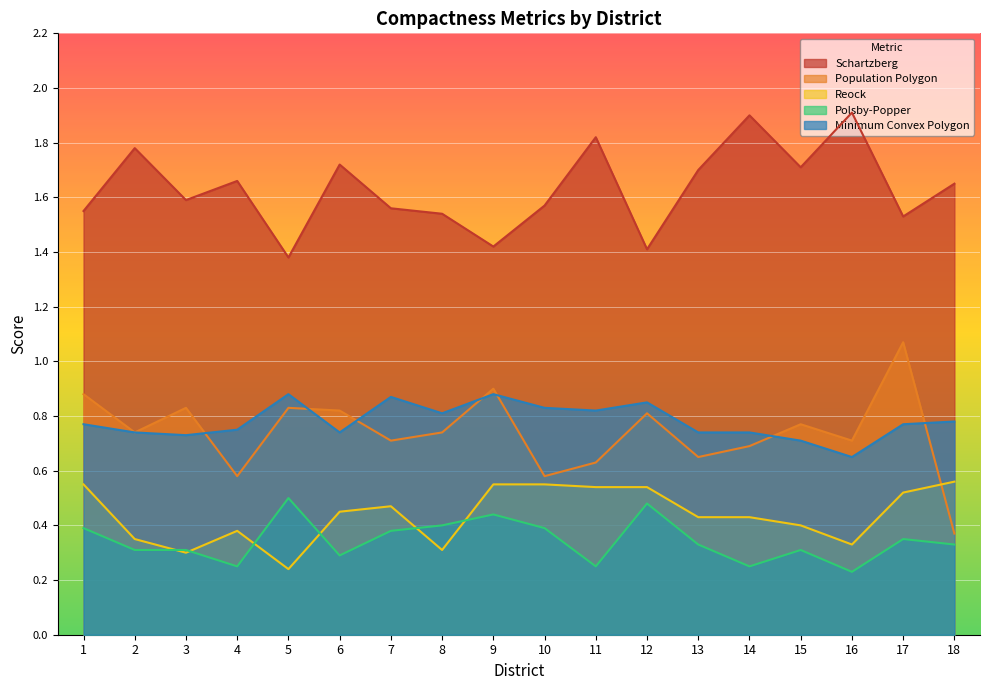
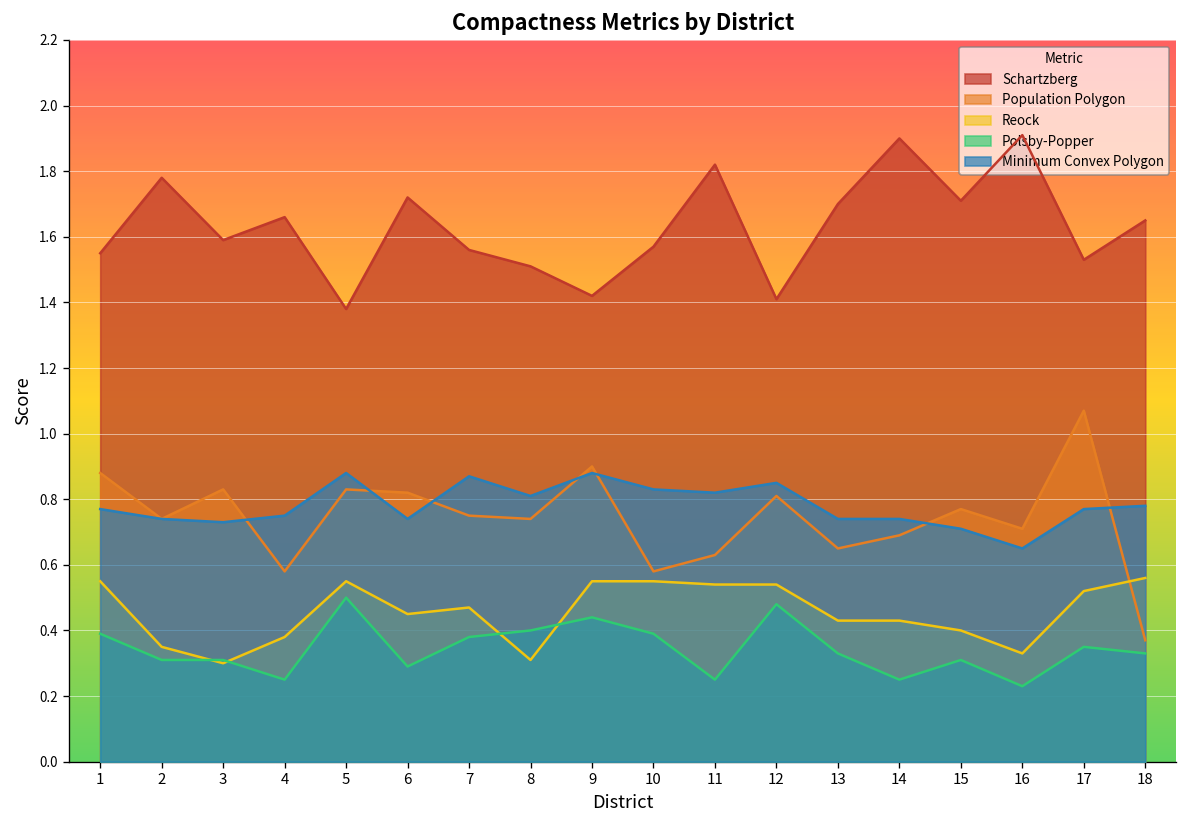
  {
    "Schartzberg": {
      "1": 1.55,
      "2": 1.78,
      "3": 1.59,
      "4": 1.66,
      "5": 1.38,
      "6": 1.72,
      "7": 1.56,
-     "8": 1.54,
+     "8": 1.51,
      "9": 1.42,
      "10": 1.57,
      "11": 1.82,
      "12": 1.41,
      "13": 1.70,
      "14": 1.90,
      "15": 1.71,
      "17": 1.53,
      "18": 1.65
    },
    "Population Polygon": {
      "1": 0.88,
      "3": 0.83,
      "4": 0.58,
      "5": 0.83,
      "6": 0.82,
-     "7": 0.71,
+     "7": 0.75,
      "8": 0.74,
      "9": 0.90,
      "10": 0.58,
      "11": 0.63,
      "12": 0.81,
      "13": 0.65,
      "14": 0.69,
      "15": 0.77,
      "16": 0.71,
      "17": 1.07,
      "18": 0.37
    },
    "Reock": {
      "1": 0.55,
      "2": 0.35,
      "3": 0.30,
      "4": 0.38,
-     "5": 0.24,
+     "5": 0.55,
      "6": 0.45,
      "7": 0.47,
      "8": 0.31,
      "9": 0.55,
      "10": 0.55,
      "11": 0.54,
      "12": 0.54,
      "13": 0.43,
      "14": 0.43,
      "15": 0.40,
      "16": 0.33,
      "17": 0.52,
      "18": 0.56
    },
    "Polsby-Popper": {
      "1": 0.39,
      "2": 0.31,
      "3": 0.31,
      "4": 0.25,
      "5": 0.50,
      "6": 0.29,
      "7": 0.38,
      "8": 0.40,
      "9": 0.44,
      "10": 0.39,
      "11": 0.25,
      "12": 0.48,
      "13": 0.33,
      "14": 0.25,
      "15": 0.31,
      "16": 0.23,
      "17": 0.35,
      "18": 0.33
    },
    "Minimum Convex Polygon": {
      "1": 0.77,
      "3": 0.73,
      "4": 0.75,
      "5": 0.88,
      "6": 0.74,
      "7": 0.87,
      "8": 0.81,
      "9": 0.88,
      "10": 0.83,
      "11": 0.82,
      "12": 0.85,
      "13": 0.74,
      "14": 0.74,
      "15": 0.71,
      "16": 0.65,
      "17": 0.77,
      "18": 0.78
    }
  }
